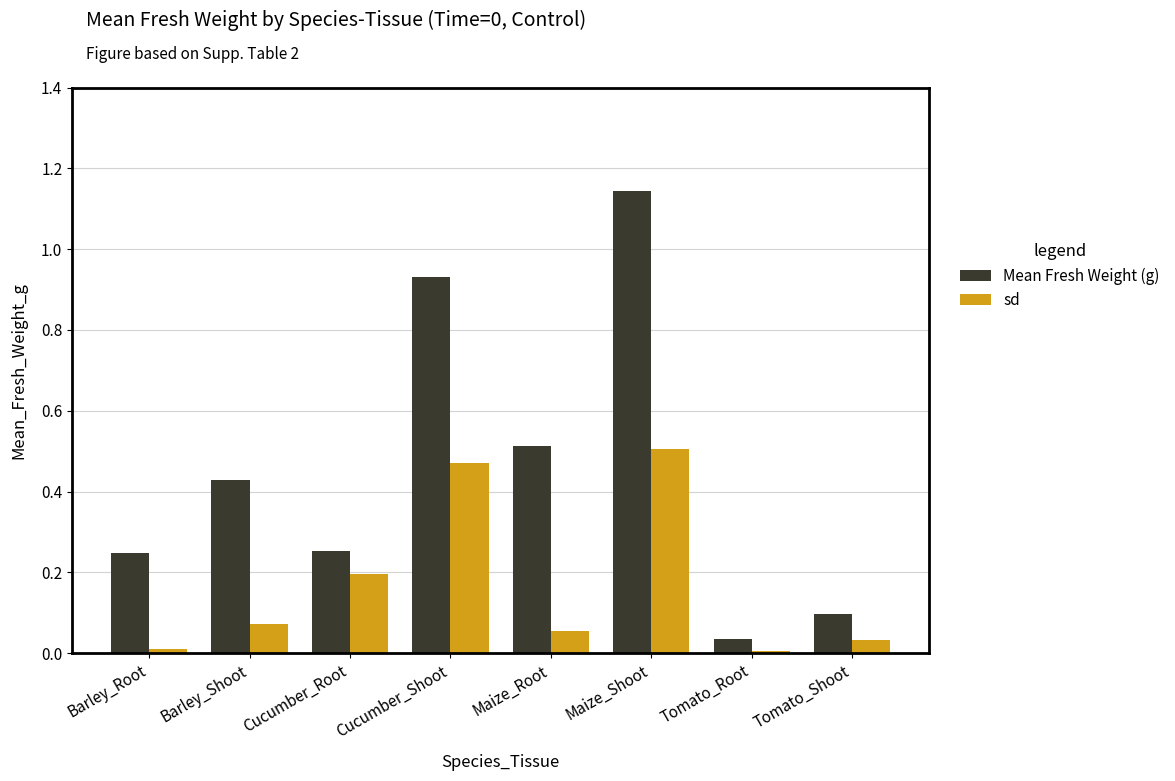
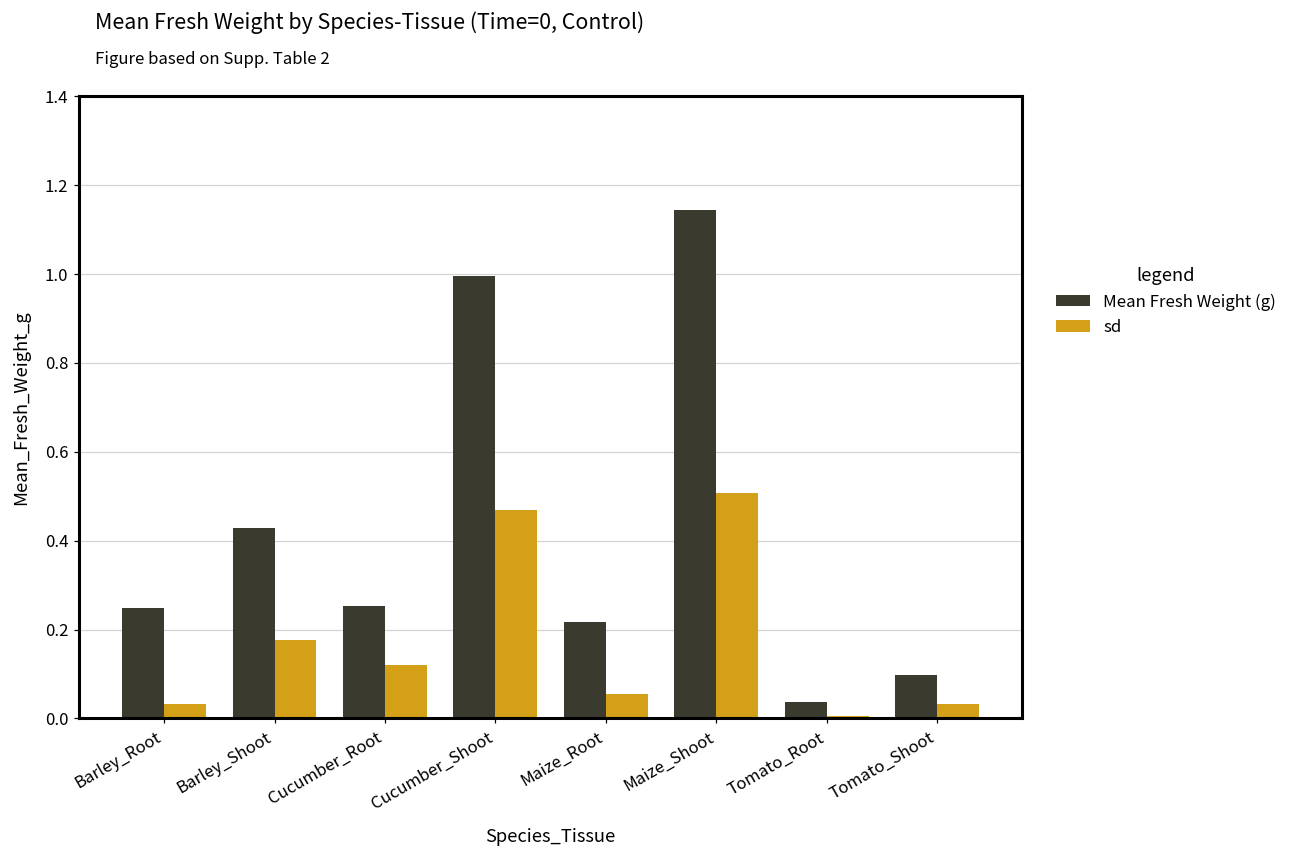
  {
    "Mean Fresh Weight (g)": {
      "Barley_Root": 0.25,
      "Barley_Shoot": 0.43,
      "Cucumber_Root": 0.25,
-     "Cucumber_Shoot": 0.93,
-     "Maize_Root": 0.51,
+     "Cucumber_Shoot": 0.99,
+     "Maize_Root": 0.22,
      "Maize_Shoot": 1.14,
      "Tomato_Root": 0.04,
      "Tomato_Shoot": 0.10
    },
    "sd": {
-     "Barley_Root": 0.01,
-     "Barley_Shoot": 0.07,
-     "Cucumber_Root": 0.20,
+     "Barley_Root": 0.03,
+     "Barley_Shoot": 0.18,
+     "Cucumber_Root": 0.12,
      "Cucumber_Shoot": 0.47,
      "Maize_Root": 0.06,
      "Maize_Shoot": 0.51,
      "Tomato_Shoot": 0.03
    }
  }
